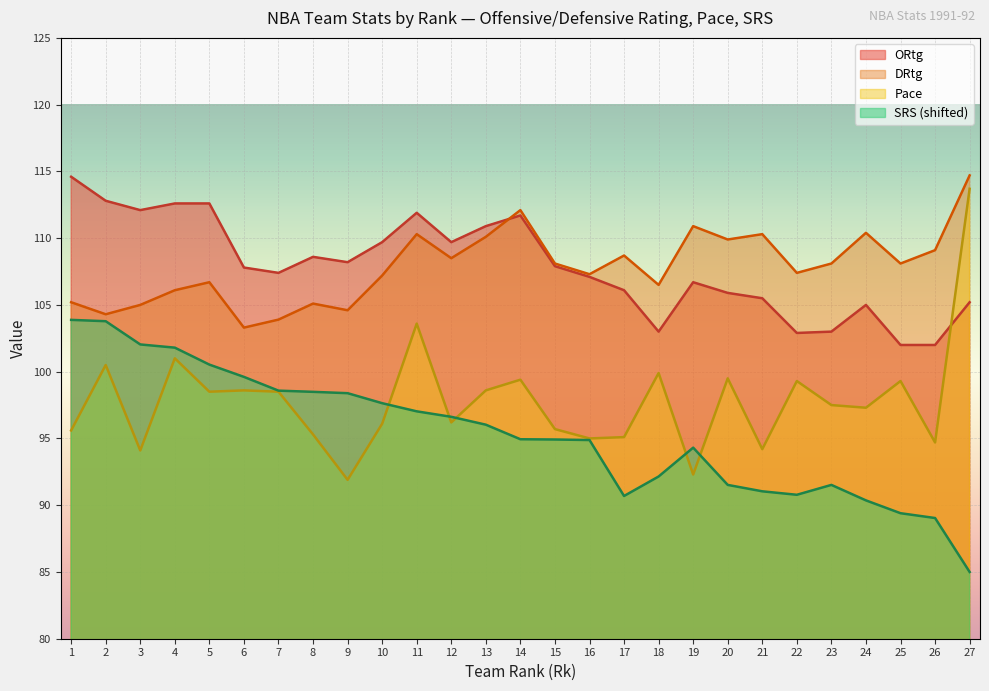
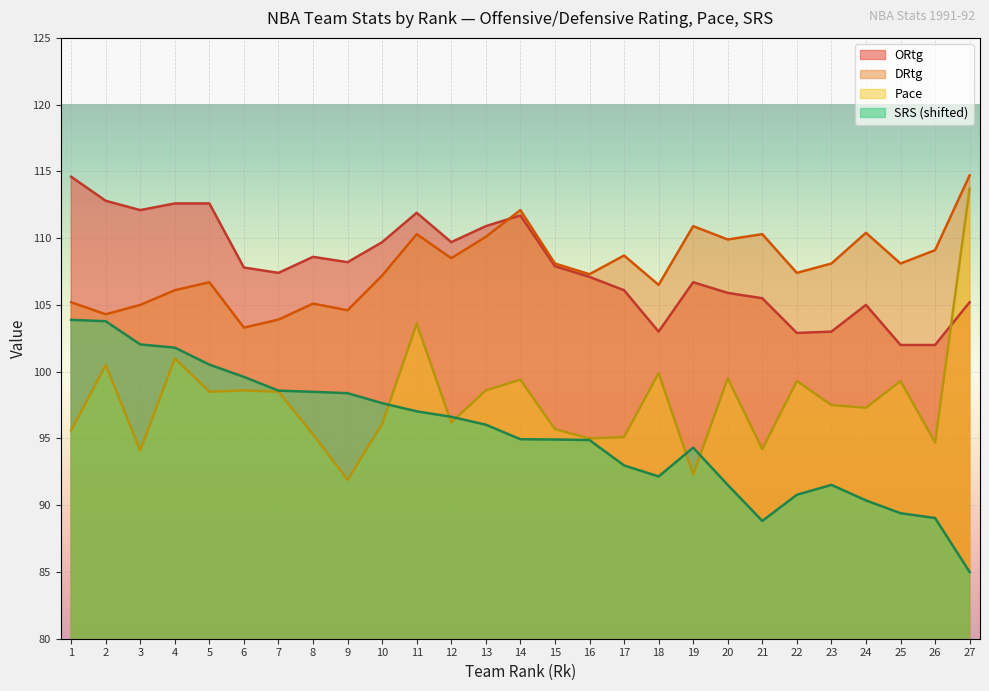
  {
    "SRS (shifted)": {
      "1": 103.9,
      "2": 103.8,
      "3": 102.0,
      "4": 101.8,
      "5": 100.5,
      "6": 99.6,
      "8": 98.5,
      "9": 98.4,
      "10": 97.6,
      "11": 97.0,
      "12": 96.6,
      "13": 96.0,
      "14": 94.9,
      "15": 94.9,
-     "17": 90.7,
+     "17": 93.0,
      "18": 92.2,
      "19": 94.3,
      "20": 91.5,
-     "21": 91.0,
+     "21": 88.8,
      "22": 90.8,
      "23": 91.5,
      "24": 90.4,
      "25": 89.4,
      "26": 89.0,
      "27": 85.0
    }
  }
